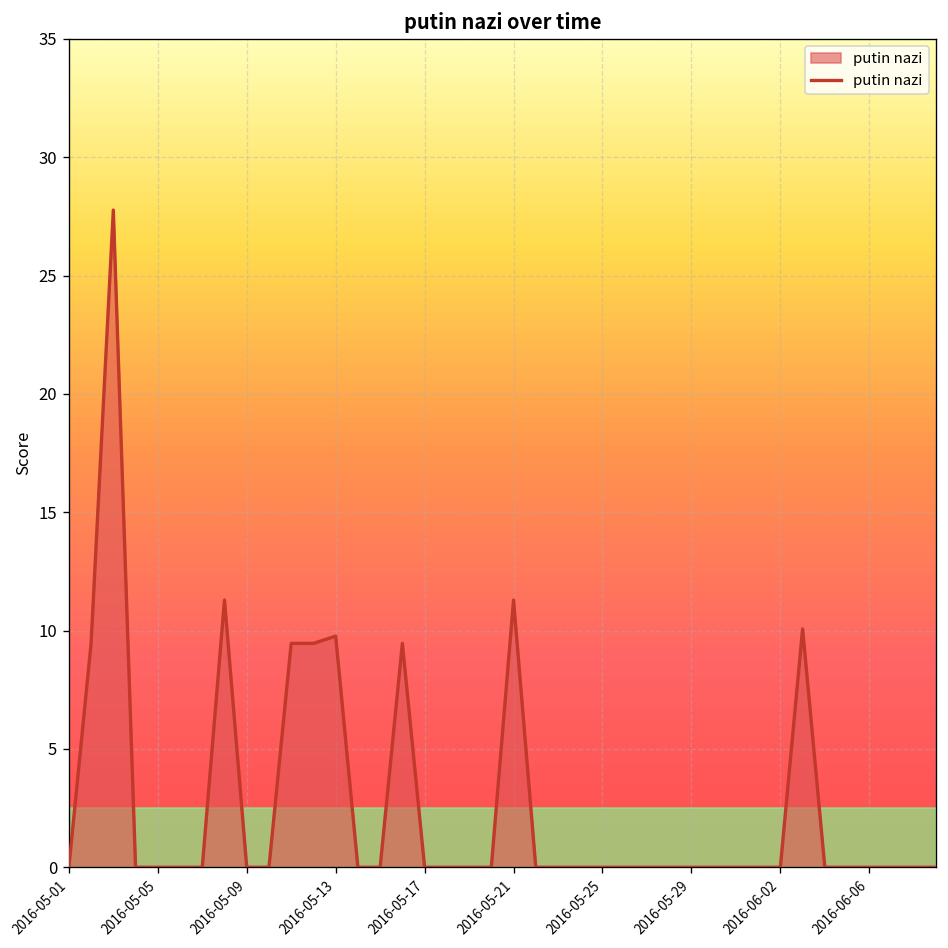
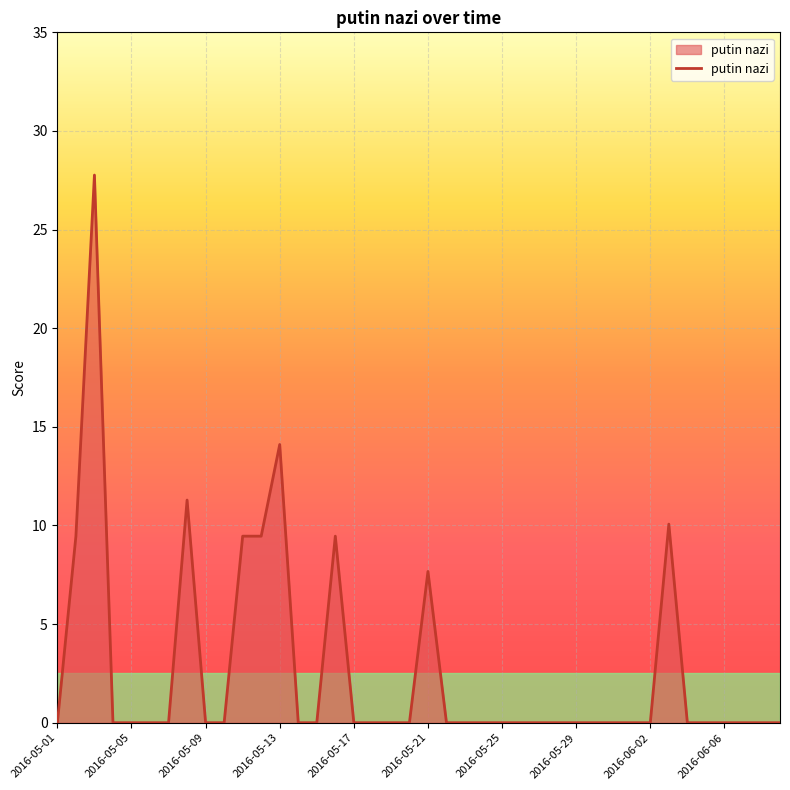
  {
-   "2016-05-13": 9.8,
-   "2016-05-21": 11.3
+   "2016-05-13": 14.1,
+   "2016-05-21": 7.7
  }
